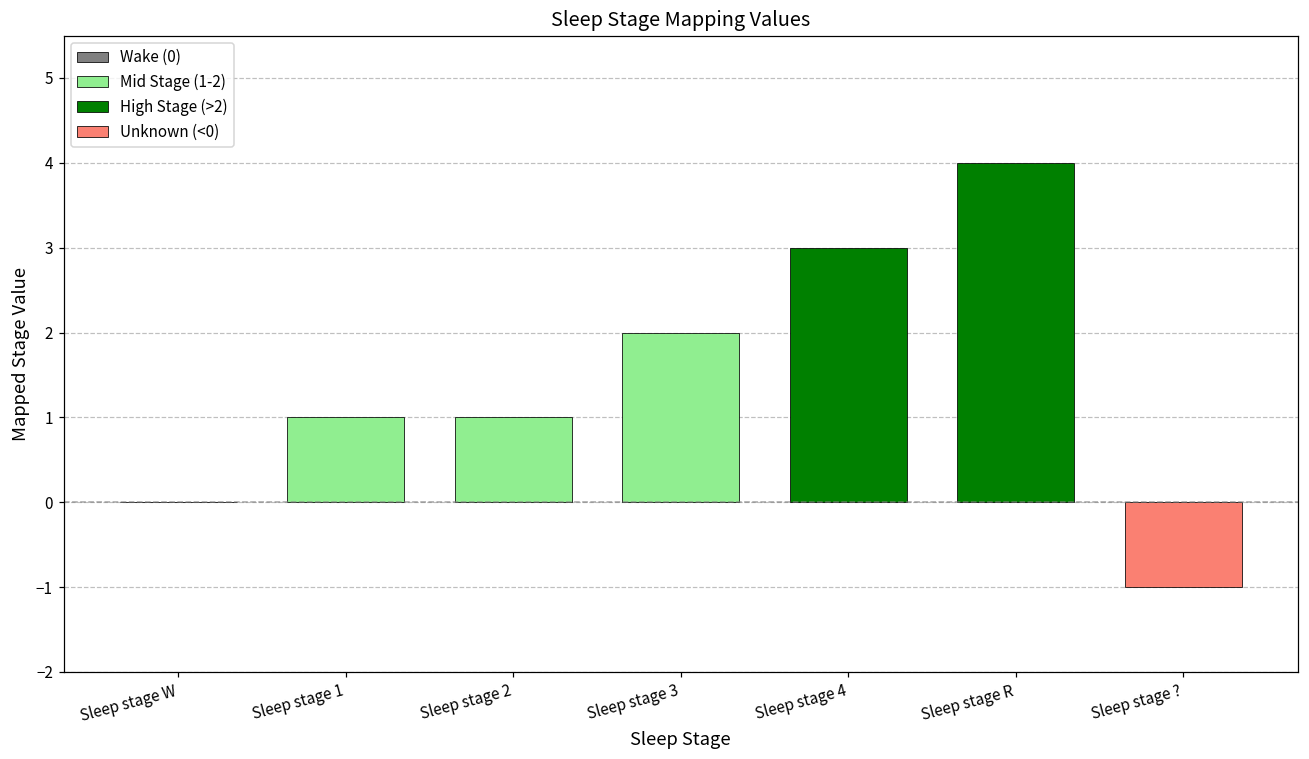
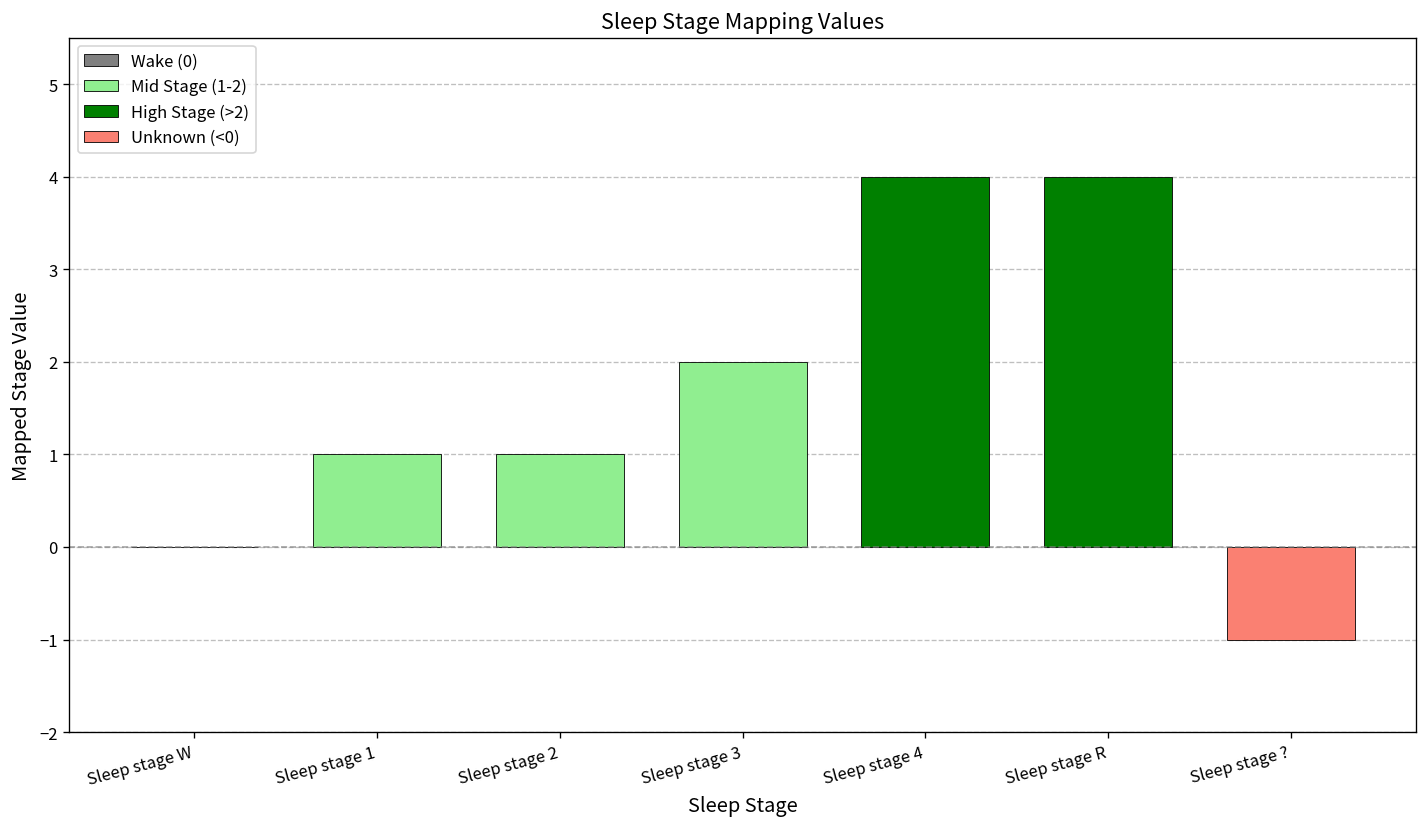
  {
    "Sleep stage W": 0,
    "Sleep stage 1": 1,
    "Sleep stage 2": 1,
    "Sleep stage 3": 2,
-   "Sleep stage 4": 3,
+   "Sleep stage 4": 4,
    "Sleep stage R": 4,
    "Sleep stage ?": -1
  }
